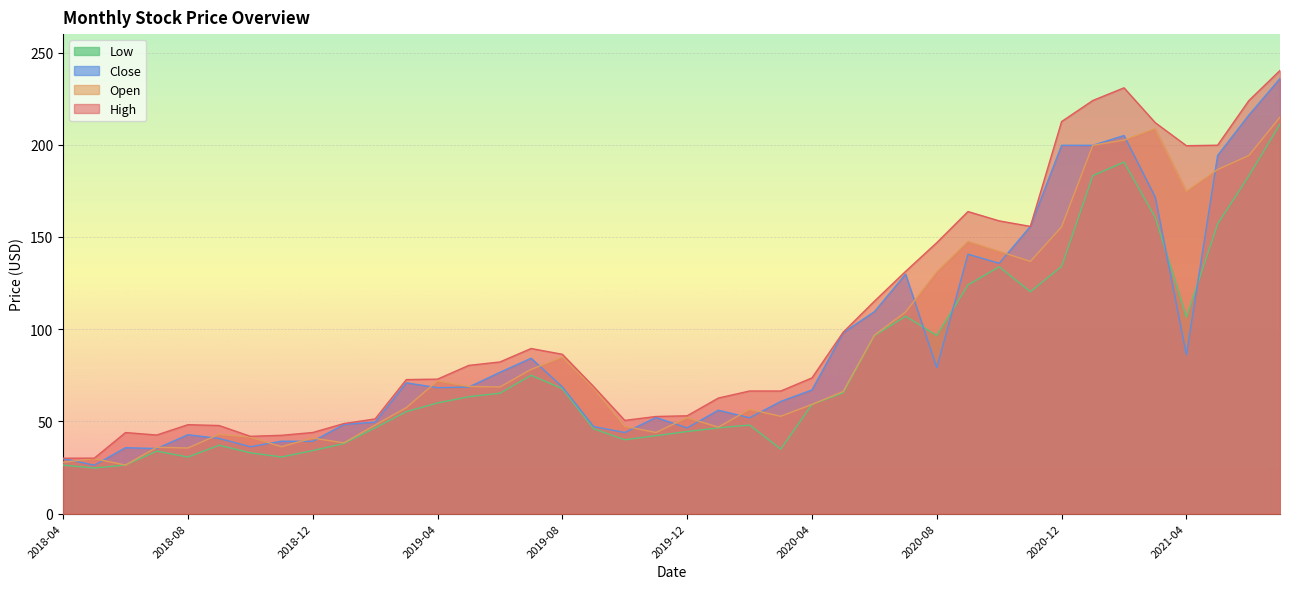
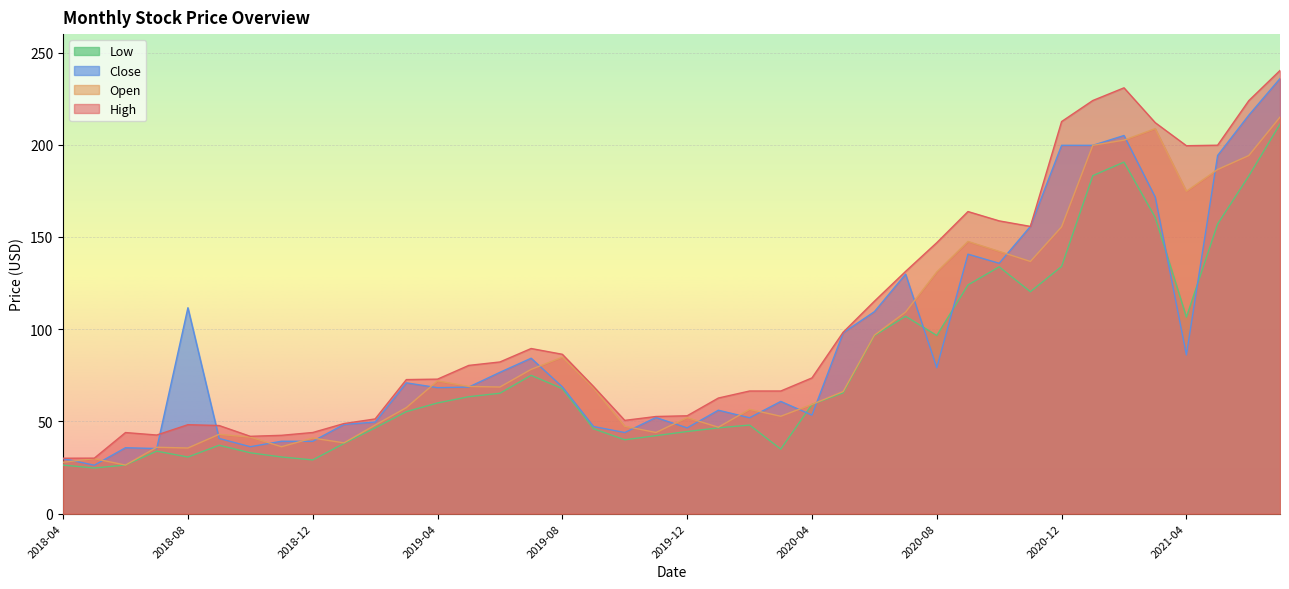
  {
    "Low": {
      "2018-04": 26,
      "2018-08": 31,
-     "2018-12": 34,
+     "2018-12": 29,
      "2019-04": 60,
      "2019-12": 45,
      "2020-08": 97,
      "2020-12": 134,
      "2021-04": 107
    },
    "Close": {
-     "2018-08": 43,
+     "2018-08": 112,
      "2018-12": 39,
      "2019-04": 68,
      "2019-12": 47,
-     "2020-04": 67,
+     "2020-04": 53,
      "2020-08": 79,
      "2020-12": 200,
      "2021-04": 86
    }
  }
